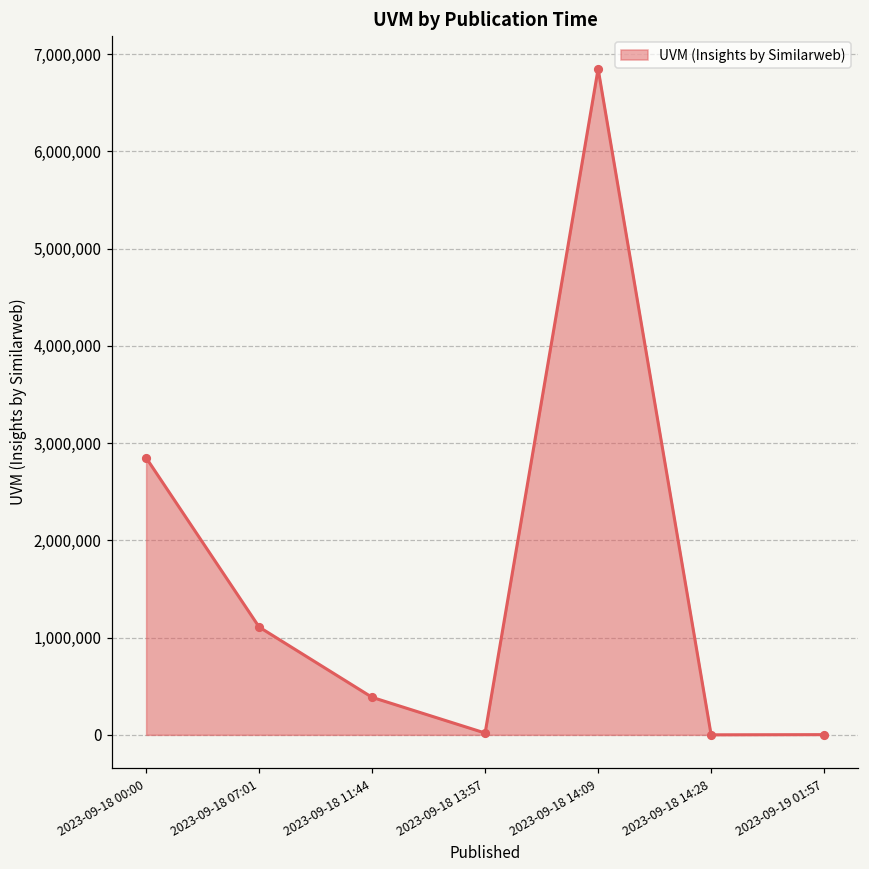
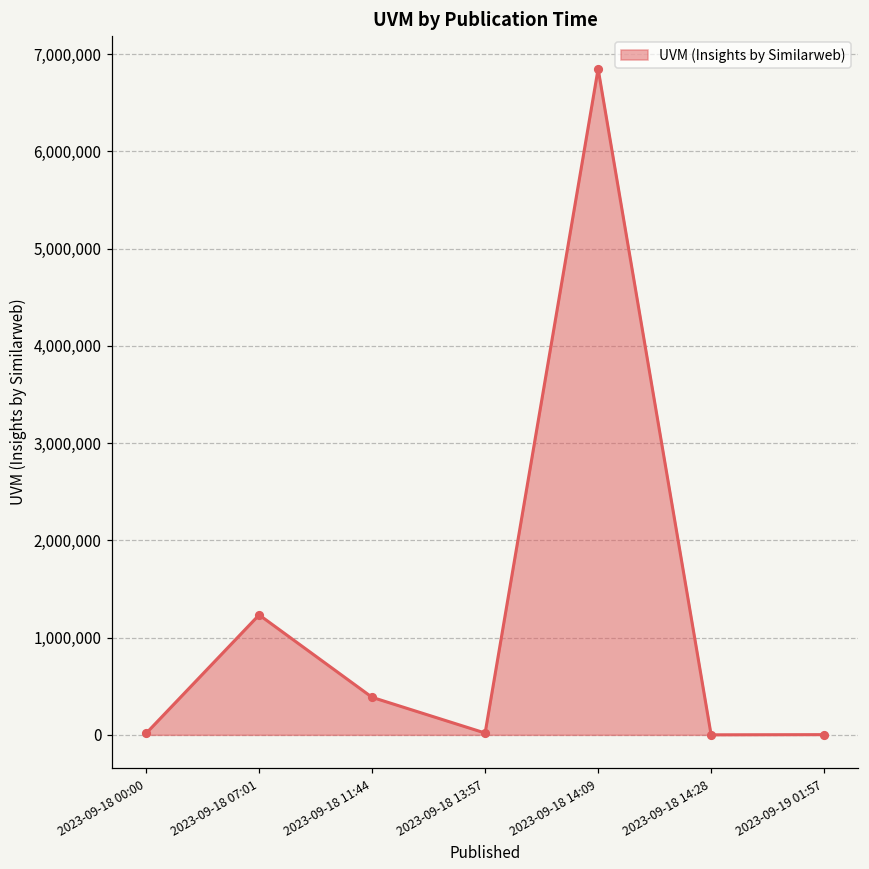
  {
-   "2023-09-18 00:00": "2,800,000",
-   "2023-09-18 07:01": "1,100,000",
+   "2023-09-18 00:00": "0",
+   "2023-09-18 07:01": "1,200,000",
    "2023-09-18 11:44": "400,000",
    "2023-09-18 13:57": "0",
    "2023-09-18 14:09": "6,800,000",
    "2023-09-18 14:28": "0",
    "2023-09-19 01:57": "0"
  }
